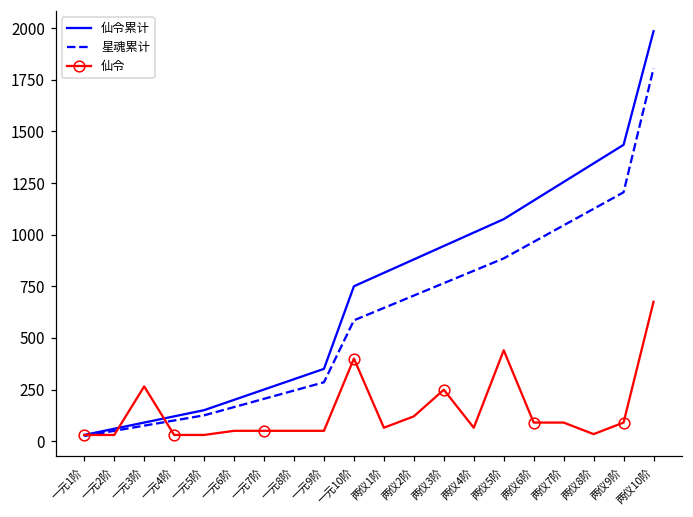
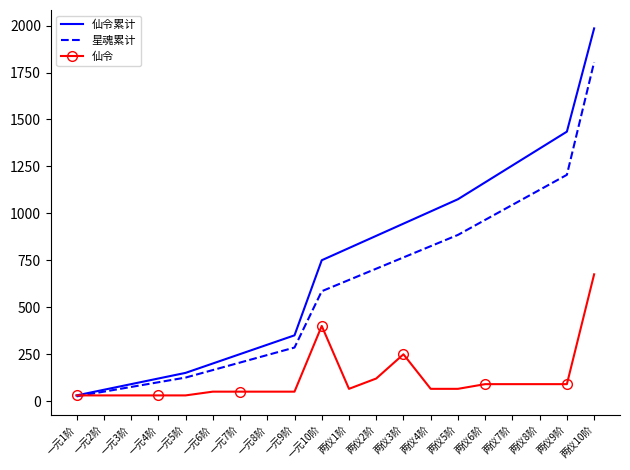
  {
    "仙令": {
      "一元2阶": 30,
-     "一元3阶": 270,
+     "一元3阶": 30,
      "一元4阶": 30,
      "一元5阶": 30,
      "一元6阶": 50,
      "一元7阶": 50,
      "一元8阶": 50,
      "一元9阶": 50,
      "一元10阶": 400,
      "两仪1阶": 70,
      "两仪2阶": 120,
      "两仪3阶": 250,
      "两仪4阶": 70,
-     "两仪5阶": 440,
+     "两仪5阶": 70,
      "两仪6阶": 90,
      "两仪7阶": 90,
-     "两仪8阶": 30,
+     "两仪8阶": 90,
      "两仪9阶": 90,
      "两仪10阶": 680
    }
  }
